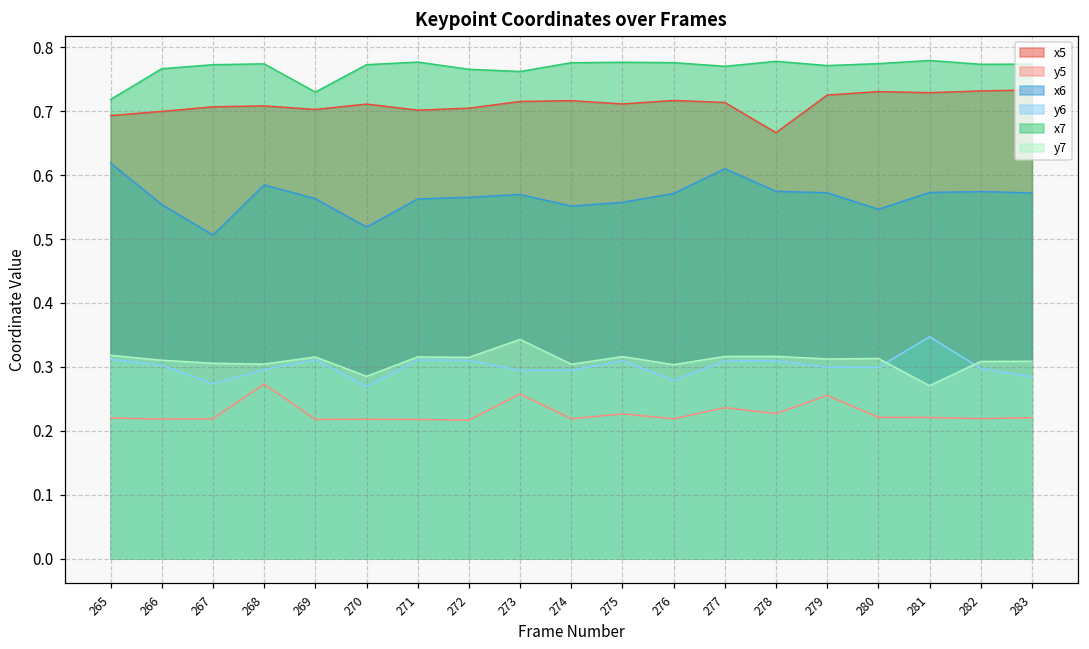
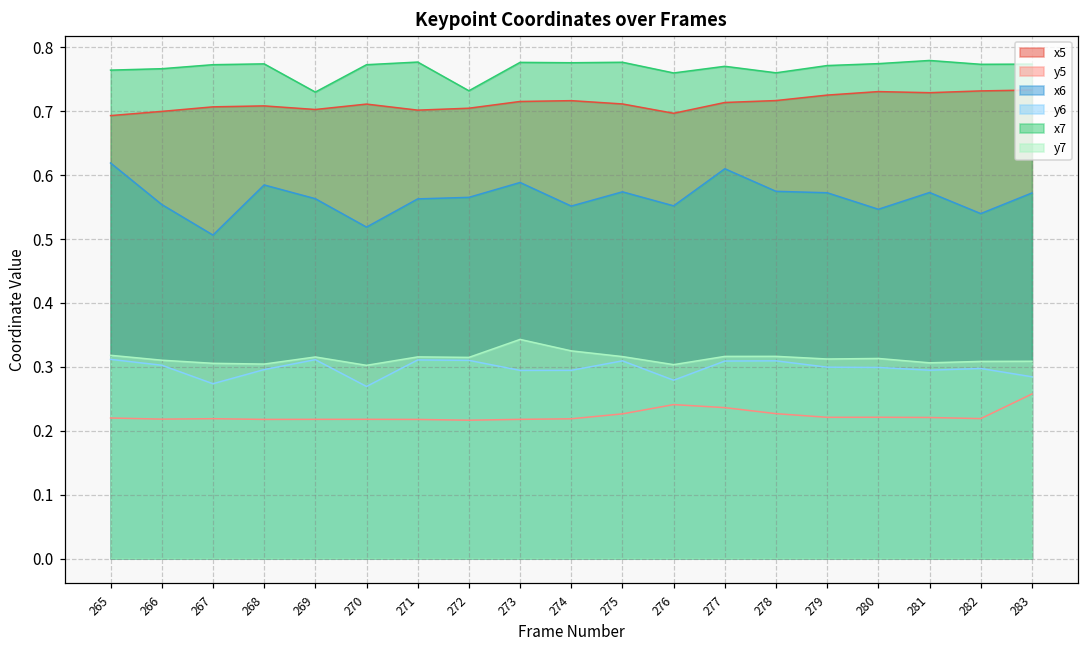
  {
    "x5": {
      "265": 0.69,
      "266": 0.70,
      "267": 0.71,
      "268": 0.71,
      "269": 0.70,
      "270": 0.71,
      "271": 0.70,
      "272": 0.70,
      "273": 0.72,
      "274": 0.72,
      "275": 0.71,
-     "276": 0.72,
+     "276": 0.70,
      "277": 0.71,
-     "278": 0.67,
+     "278": 0.72,
      "279": 0.73,
      "280": 0.73,
      "281": 0.73,
      "282": 0.73
    },
    "y5": {
      "265": 0.22,
      "266": 0.22,
      "267": 0.22,
-     "268": 0.27,
+     "268": 0.22,
      "269": 0.22,
      "270": 0.22,
      "271": 0.22,
      "272": 0.22,
-     "273": 0.26,
+     "273": 0.22,
      "274": 0.22,
      "275": 0.23,
-     "276": 0.22,
+     "276": 0.24,
      "277": 0.24,
      "278": 0.23,
-     "279": 0.26,
+     "279": 0.22,
      "280": 0.22,
      "281": 0.22,
      "282": 0.22,
-     "283": 0.22
+     "283": 0.26
    },
    "x6": {
      "265": 0.62,
      "266": 0.55,
      "267": 0.51,
      "268": 0.58,
      "269": 0.56,
      "270": 0.52,
      "271": 0.56,
      "272": 0.57,
-     "273": 0.57,
+     "273": 0.59,
      "274": 0.55,
-     "275": 0.56,
-     "276": 0.57,
+     "275": 0.57,
+     "276": 0.55,
      "277": 0.61,
      "278": 0.57,
      "279": 0.57,
      "280": 0.55,
      "281": 0.57,
-     "282": 0.57,
+     "282": 0.54,
      "283": 0.57
    },
    "y6": {
      "265": 0.31,
      "266": 0.30,
      "267": 0.27,
      "268": 0.30,
      "270": 0.27,
      "271": 0.31,
      "272": 0.31,
      "273": 0.29,
      "274": 0.29,
      "275": 0.31,
      "276": 0.28,
      "277": 0.31,
      "278": 0.31,
      "279": 0.30,
      "280": 0.30,
-     "281": 0.35,
+     "281": 0.29,
      "282": 0.30,
      "283": 0.28
    },
    "x7": {
-     "265": 0.72,
+     "265": 0.76,
      "266": 0.77,
      "267": 0.77,
      "268": 0.77,
      "269": 0.73,
      "270": 0.77,
      "271": 0.78,
-     "272": 0.77,
-     "273": 0.76,
+     "272": 0.73,
+     "273": 0.78,
      "274": 0.78,
      "275": 0.78,
-     "276": 0.78,
+     "276": 0.76,
      "277": 0.77,
-     "278": 0.78,
+     "278": 0.76,
      "279": 0.77,
      "280": 0.77,
      "281": 0.78,
      "282": 0.77
    },
    "y7": {
      "265": 0.32,
      "266": 0.31,
      "267": 0.31,
      "268": 0.30,
-     "270": 0.29,
+     "270": 0.30,
      "271": 0.32,
      "272": 0.31,
      "273": 0.34,
-     "274": 0.30,
+     "274": 0.33,
      "275": 0.32,
      "276": 0.30,
      "277": 0.32,
      "278": 0.32,
      "279": 0.31,
      "280": 0.31,
-     "281": 0.27,
+     "281": 0.31,
      "282": 0.31,
      "283": 0.31
    }
  }
